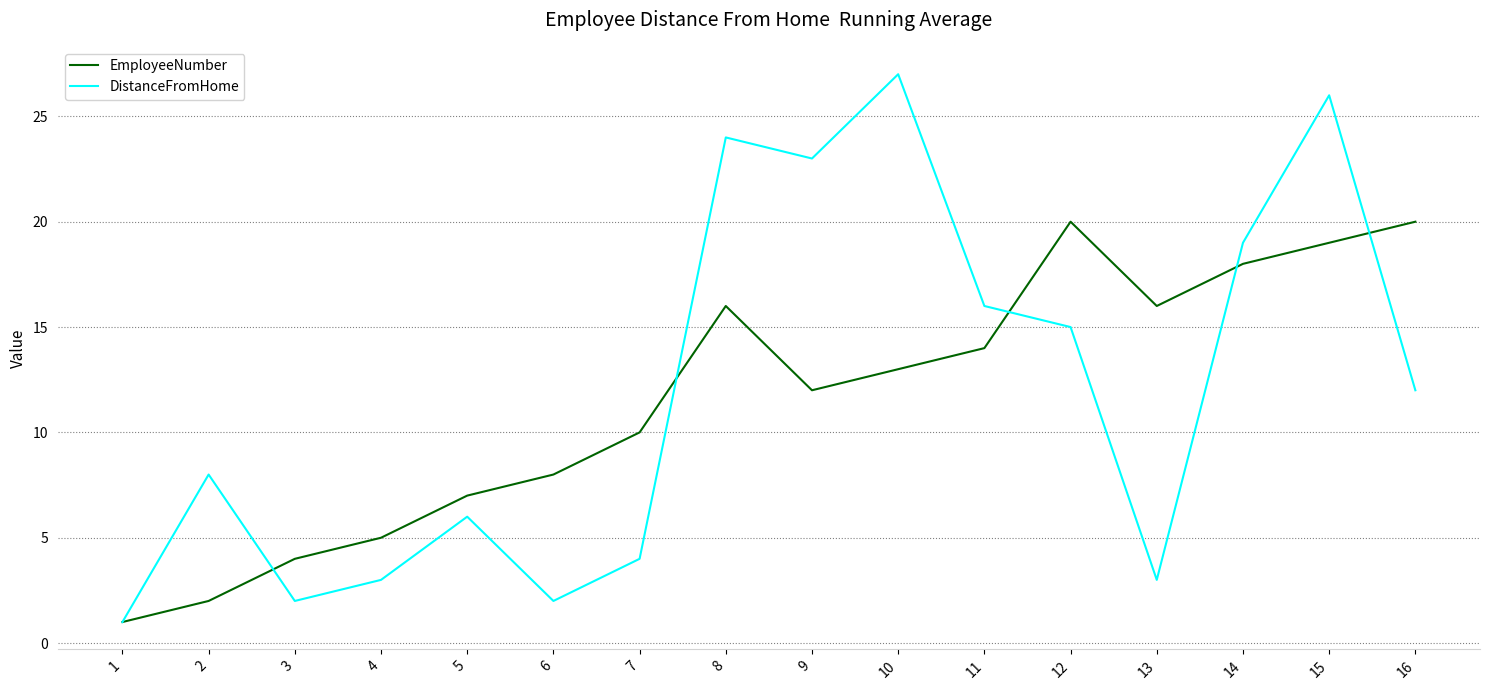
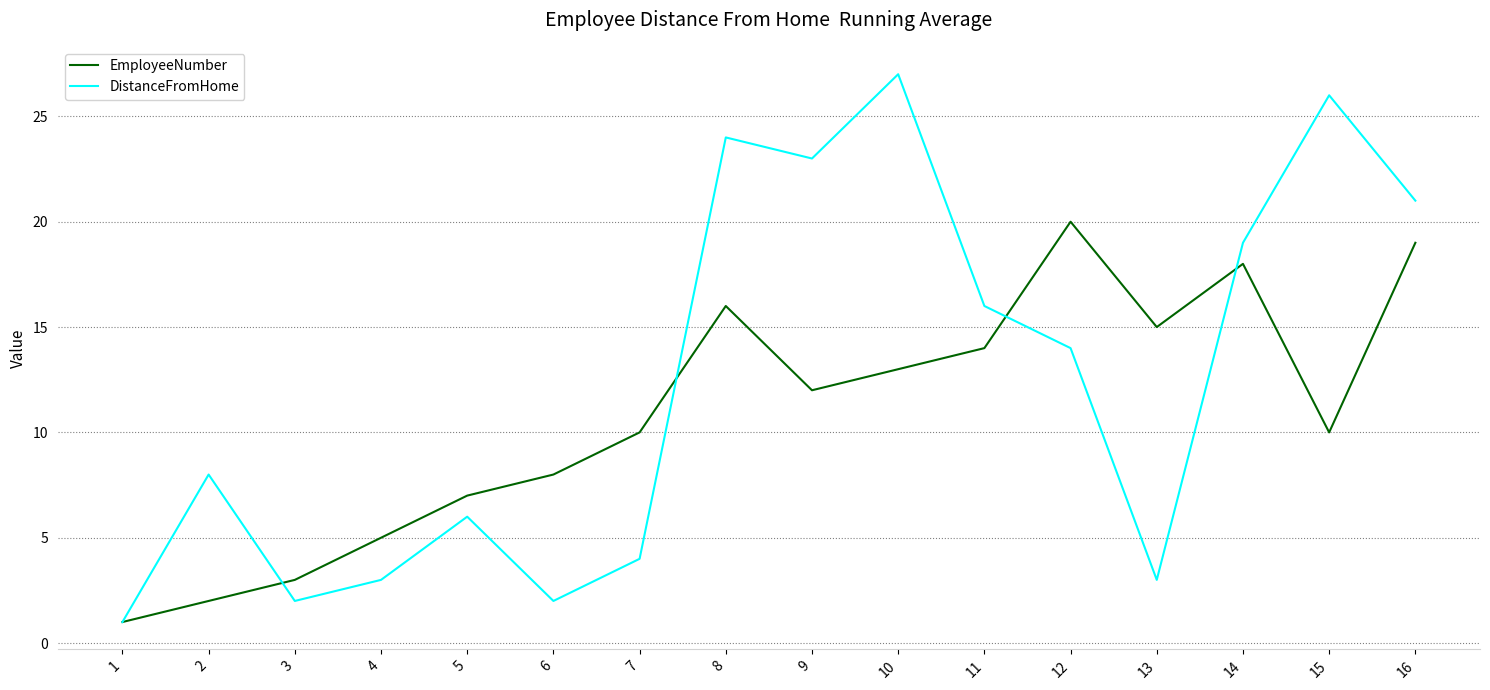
  {
    "EmployeeNumber": {
      "2": 2,
-     "3": 4,
+     "3": 3,
      "4": 5,
      "5": 7,
      "6": 8,
      "7": 10,
      "8": 16,
      "9": 12,
      "10": 13,
      "11": 14,
      "12": 20,
-     "13": 16,
+     "13": 15,
      "14": 18,
-     "15": 19,
-     "16": 20
+     "15": 10,
+     "16": 19
    },
    "DistanceFromHome": {
      "2": 8,
      "3": 2,
      "4": 3,
      "5": 6,
      "6": 2,
      "7": 4,
      "8": 24,
      "9": 23,
      "10": 27,
      "11": 16,
-     "12": 15,
+     "12": 14,
      "13": 3,
      "14": 19,
      "15": 26,
-     "16": 12
+     "16": 21
    }
  }
